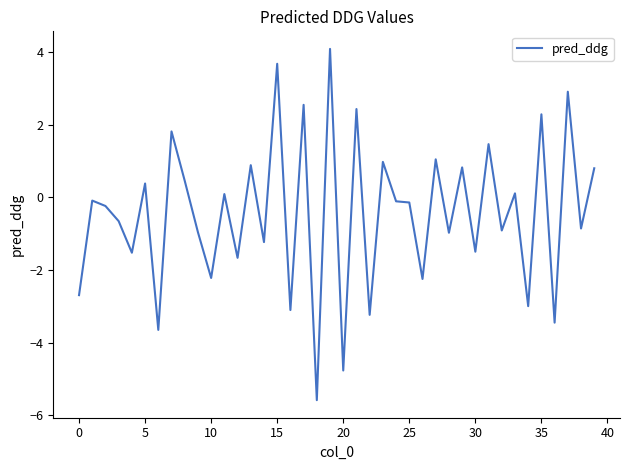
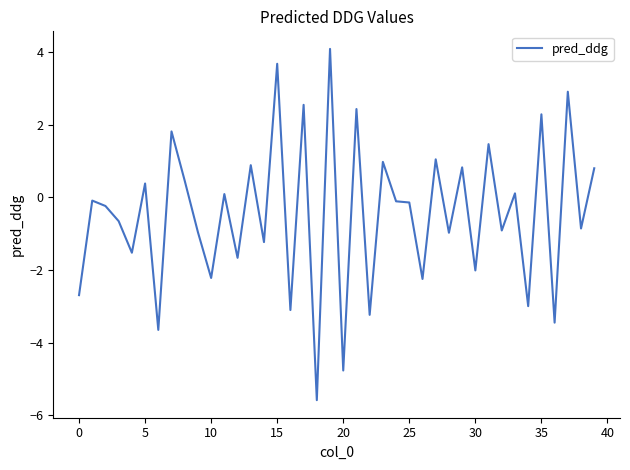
  {
    "0": -2.7,
    "5": 0.4,
    "10": -2.2,
    "15": 3.7,
    "20": -4.8,
    "25": -0.1,
-   "30": -1.5,
+   "30": -2.0,
    "35": 2.3
  }
